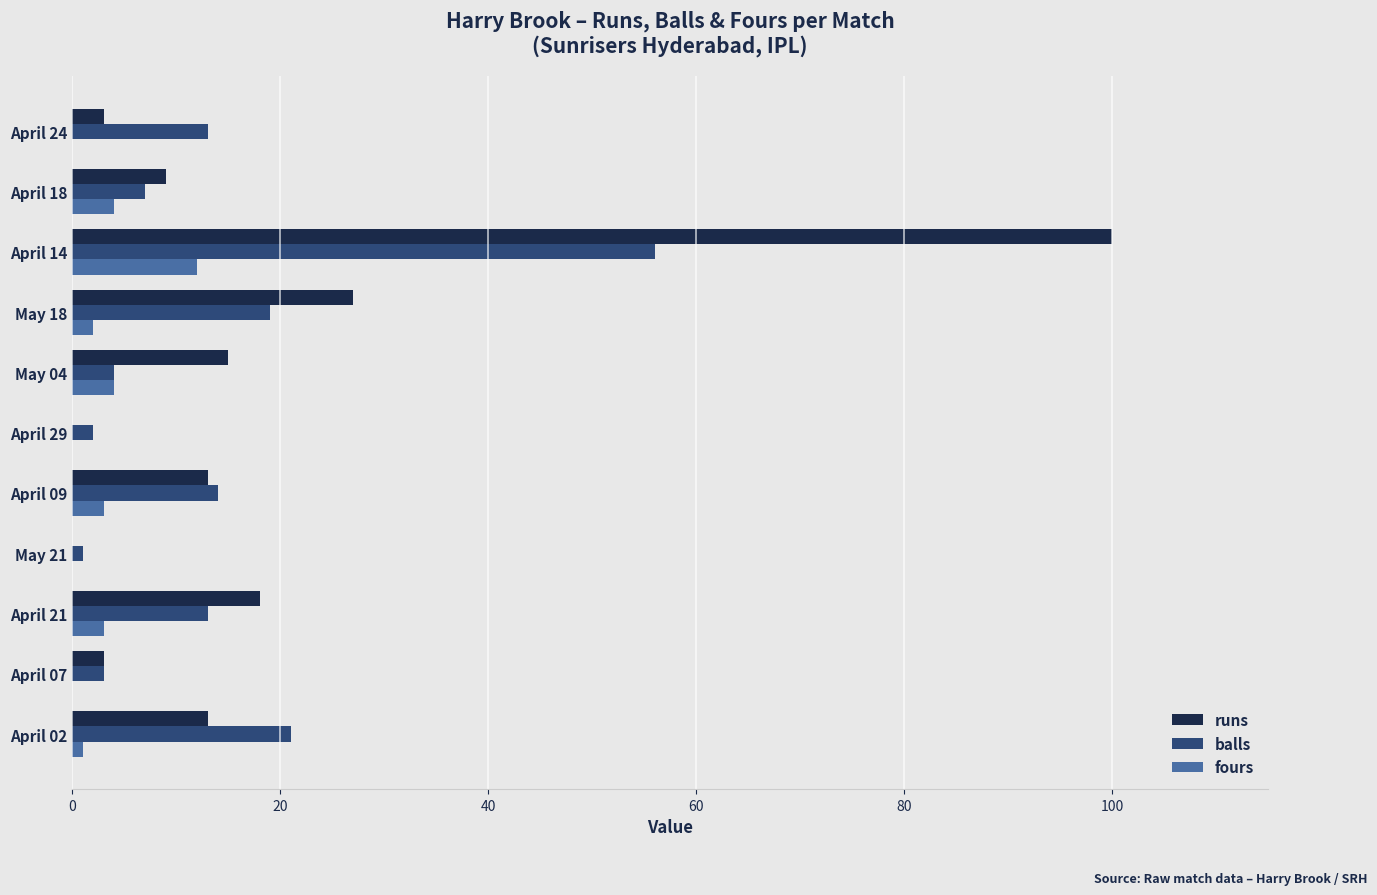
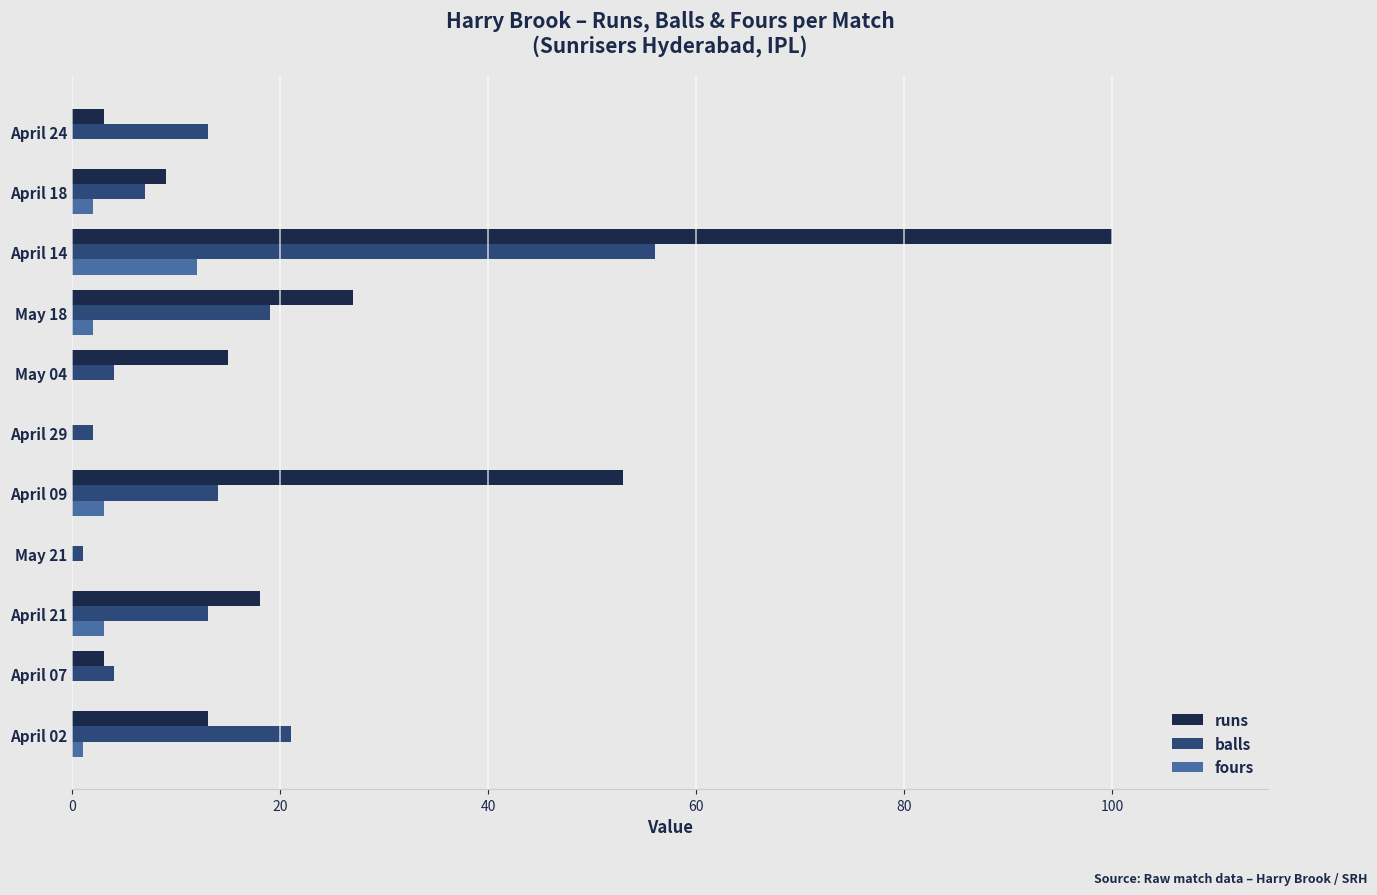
  {
    "runs": {
      "April 24": 3,
      "April 18": 9,
      "April 14": 100,
      "May 18": 27,
      "May 04": 15,
      "April 29": 0,
-     "April 09": 13,
+     "April 09": 53,
      "May 21": 0,
      "April 21": 18,
      "April 07": 3,
      "April 02": 13
    },
    "balls": {
      "April 24": 13,
      "April 18": 7,
      "April 14": 56,
      "May 18": 19,
      "May 04": 4,
      "April 29": 2,
      "April 09": 14,
      "May 21": 1,
      "April 21": 13,
-     "April 07": 3,
+     "April 07": 4,
      "April 02": 21
    },
    "fours": {
      "April 24": 0,
-     "April 18": 4,
+     "April 18": 2,
      "April 14": 12,
      "May 18": 2,
-     "May 04": 4,
+     "May 04": 0,
      "April 29": 0,
      "April 09": 3,
      "May 21": 0,
      "April 21": 3,
      "April 07": 0,
      "April 02": 1
    }
  }
